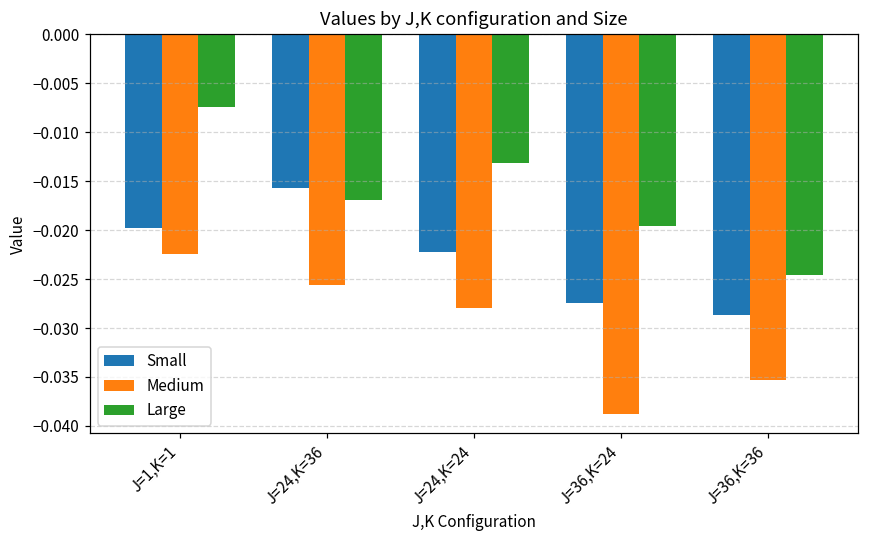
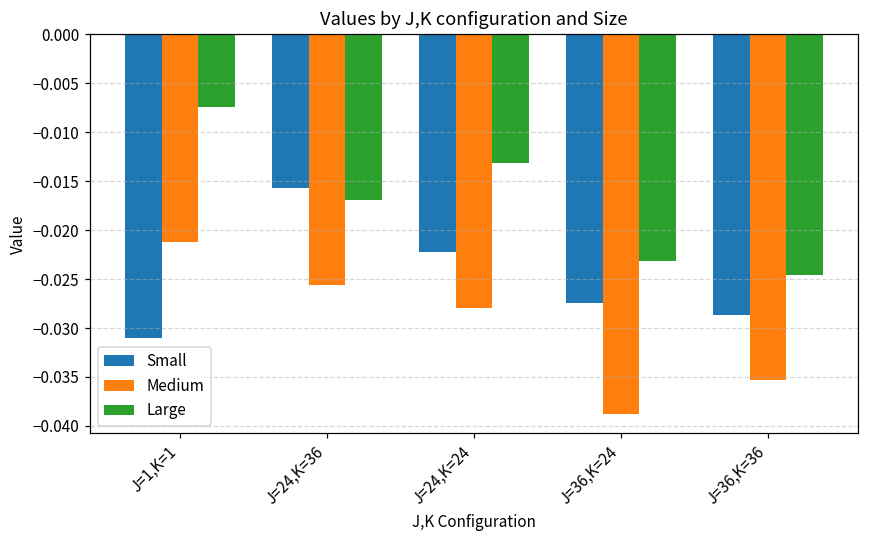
  {
    "Small": {
-     "J=1,K=1": -0.020,
+     "J=1,K=1": -0.031,
      "J=24,K=36": -0.016,
      "J=24,K=24": -0.022,
      "J=36,K=24": -0.027,
      "J=36,K=36": -0.029
    },
    "Medium": {
-     "J=1,K=1": -0.022,
+     "J=1,K=1": -0.021,
      "J=24,K=36": -0.026,
      "J=24,K=24": -0.028,
      "J=36,K=24": -0.039,
      "J=36,K=36": -0.035
    },
    "Large": {
      "J=1,K=1": -0.007,
      "J=24,K=36": -0.017,
      "J=24,K=24": -0.013,
-     "J=36,K=24": -0.020,
+     "J=36,K=24": -0.023,
      "J=36,K=36": -0.025
    }
  }
